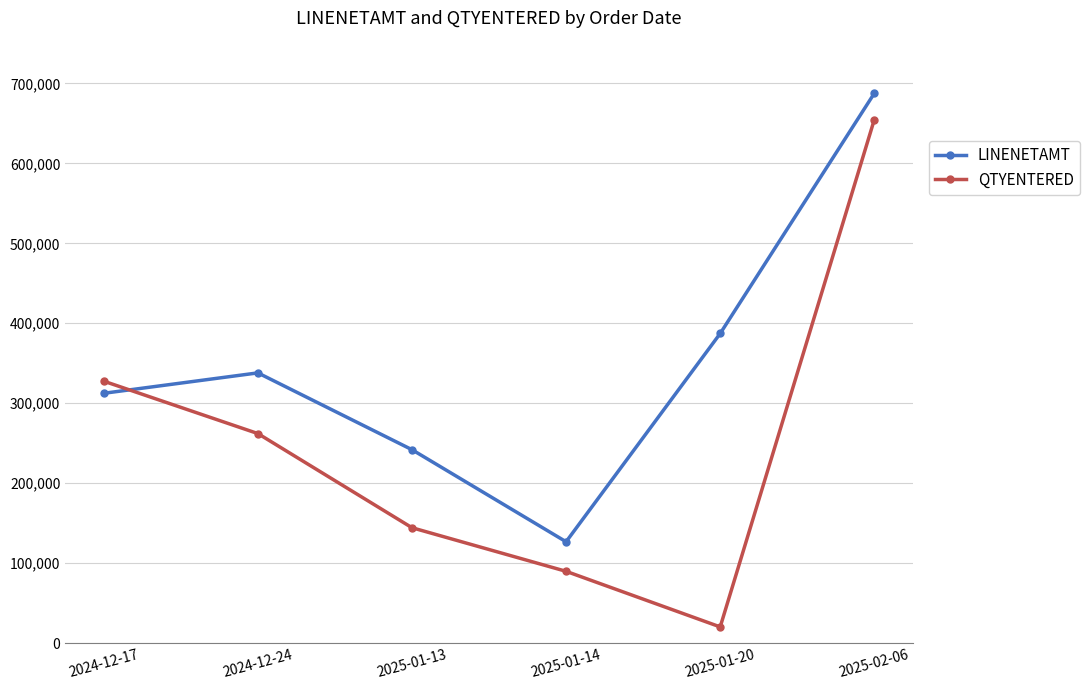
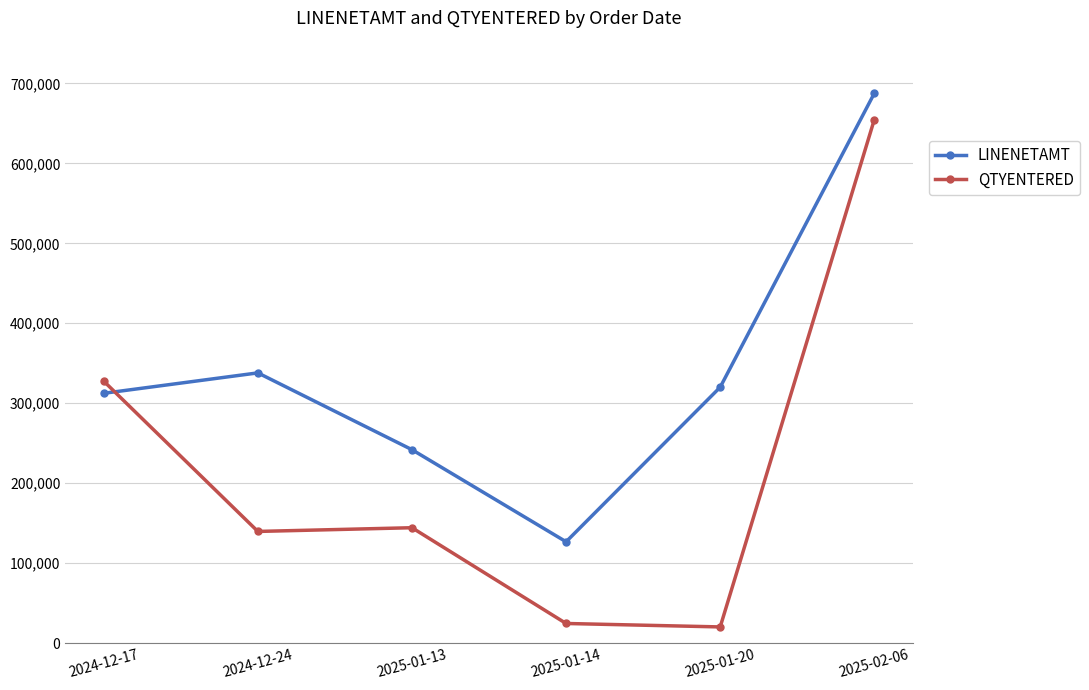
  {
    "LINENETAMT": {
      "2024-12-17": "310,000",
      "2024-12-24": "340,000",
      "2025-01-13": "240,000",
      "2025-01-14": "130,000",
-     "2025-01-20": "390,000",
+     "2025-01-20": "320,000",
      "2025-02-06": "690,000"
    },
    "QTYENTERED": {
      "2024-12-17": "330,000",
-     "2024-12-24": "260,000",
+     "2024-12-24": "140,000",
      "2025-01-13": "140,000",
-     "2025-01-14": "90,000",
+     "2025-01-14": "20,000",
      "2025-01-20": "20,000",
      "2025-02-06": "650,000"
    }
  }
